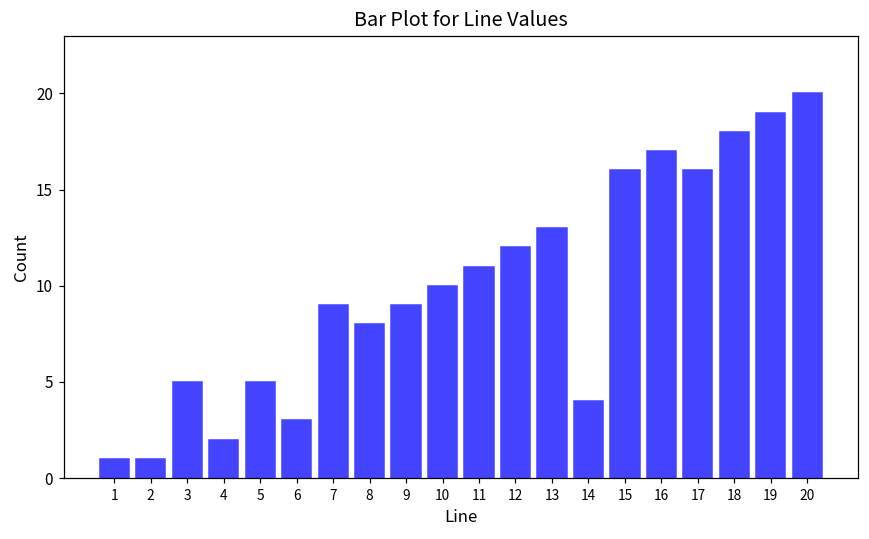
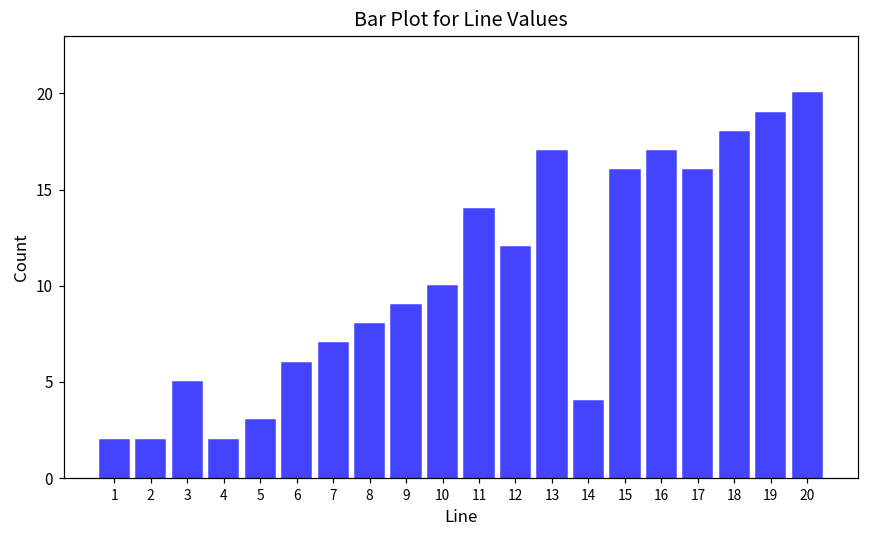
  {
-   "1": 1,
-   "2": 1,
+   "1": 2,
+   "2": 2,
    "3": 5,
    "4": 2,
-   "5": 5,
-   "6": 3,
-   "7": 9,
+   "5": 3,
+   "6": 6,
+   "7": 7,
    "8": 8,
    "9": 9,
    "10": 10,
-   "11": 11,
+   "11": 14,
    "12": 12,
-   "13": 13,
+   "13": 17,
    "14": 4,
    "15": 16,
    "16": 17,
    "17": 16,
    "18": 18,
    "19": 19,
    "20": 20
  }
